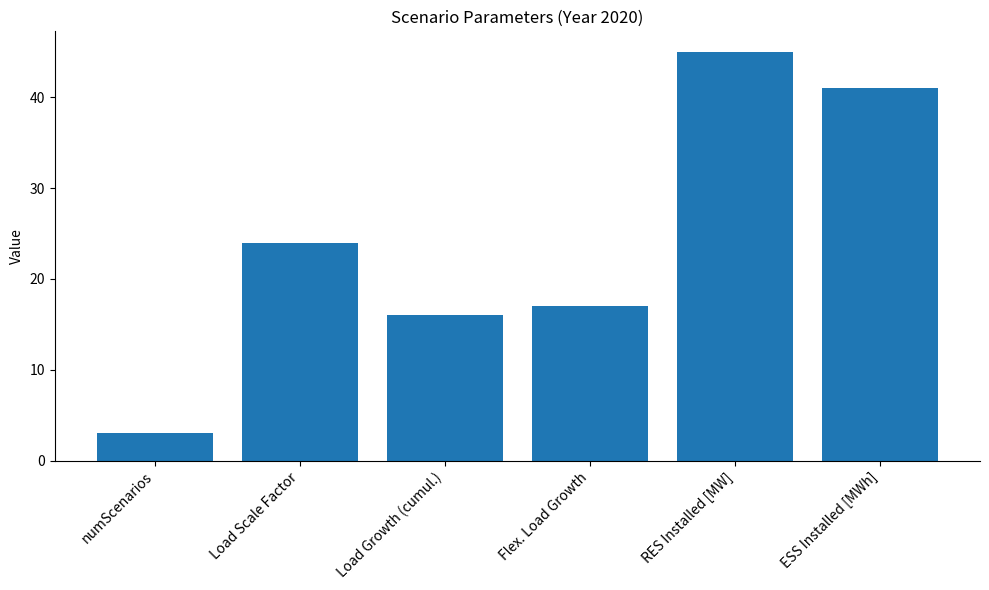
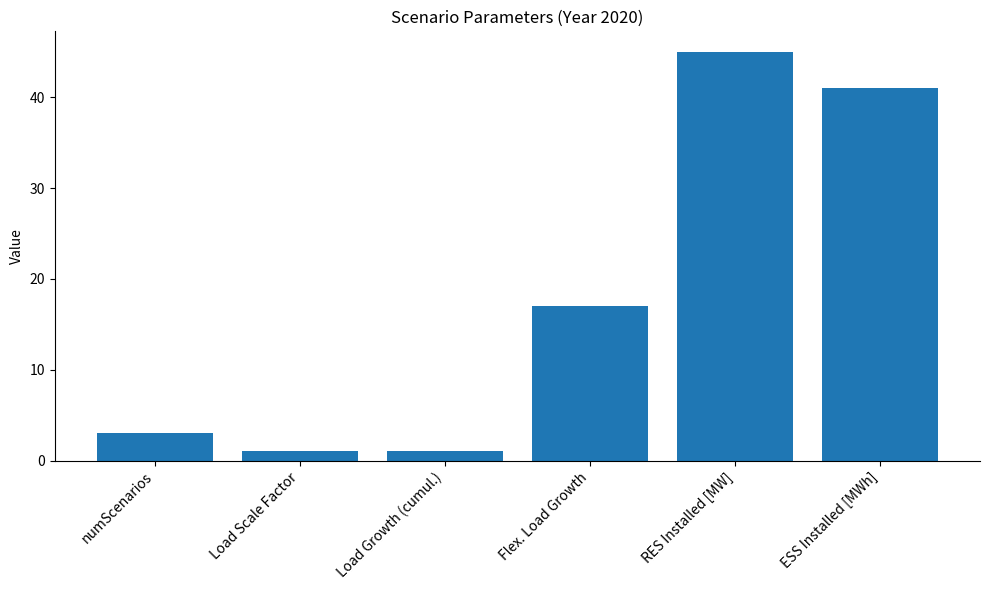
  {
    "numScenarios": 3,
-   "Load Scale Factor": 24,
-   "Load Growth (cumul.)": 16,
+   "Load Scale Factor": 1,
+   "Load Growth (cumul.)": 1,
    "Flex. Load Growth": 17,
    "RES Installed [MW]": 45,
    "ESS Installed [MWh]": 41
  }
